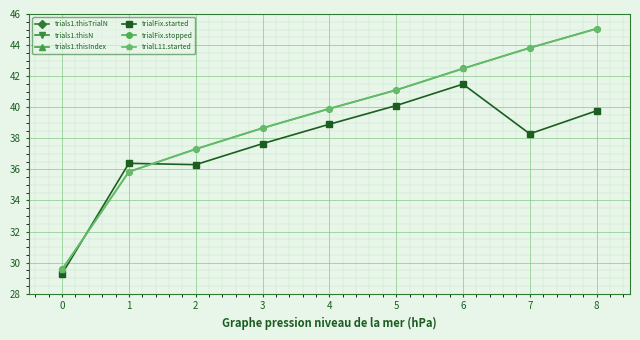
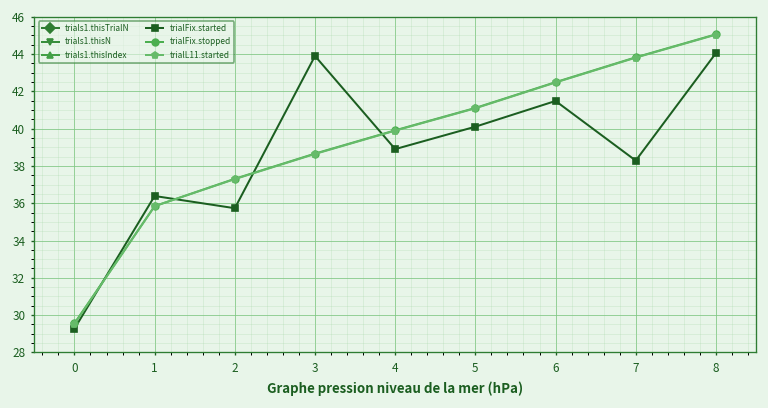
  {
    "trialFix.started": {
      "0": 29.3,
      "1": 36.4,
-     "2": 36.3,
-     "3": 37.7,
+     "2": 35.7,
+     "3": 43.9,
      "4": 38.9,
      "5": 40.1,
      "6": 41.5,
      "7": 38.3,
-     "8": 39.8
+     "8": 44.1
    }
  }
